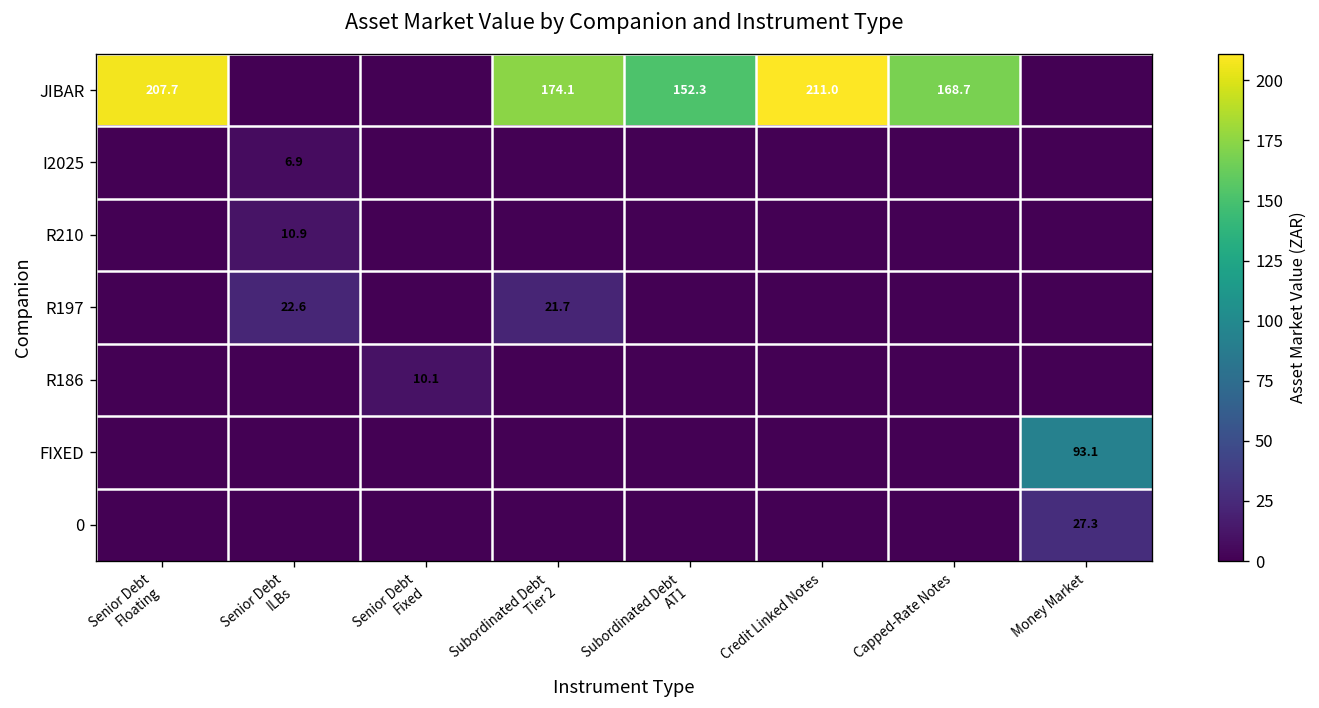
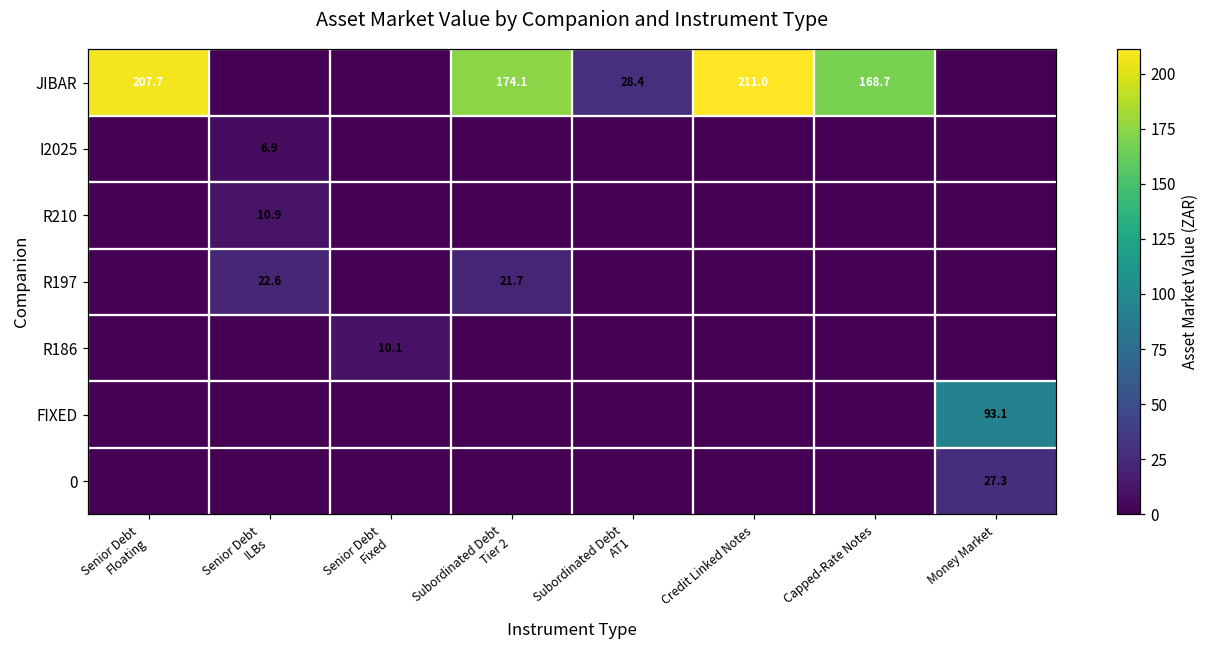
  {
    "JIBAR": {
      "Senior Debt Floating": 207.7,
      "Subordinated Debt Tier 2": 174.1,
-     "Subordinated Debt AT1": 152.3,
+     "Subordinated Debt AT1": 28.4,
      "Credit Linked Notes": 211.0,
      "Capped-Rate Notes": 168.7
    },
    "I2025": {
      "Senior Debt ILBs": 6.9
    },
    "R210": {
      "Senior Debt ILBs": 10.9
    },
    "R197": {
      "Senior Debt ILBs": 22.6,
      "Subordinated Debt Tier 2": 21.7
    },
    "R186": {
      "Senior Debt Fixed": 10.1
    },
    "FIXED": {
      "Money Market": 93.1
    },
    "0": {
      "Money Market": 27.3
    }
  }
